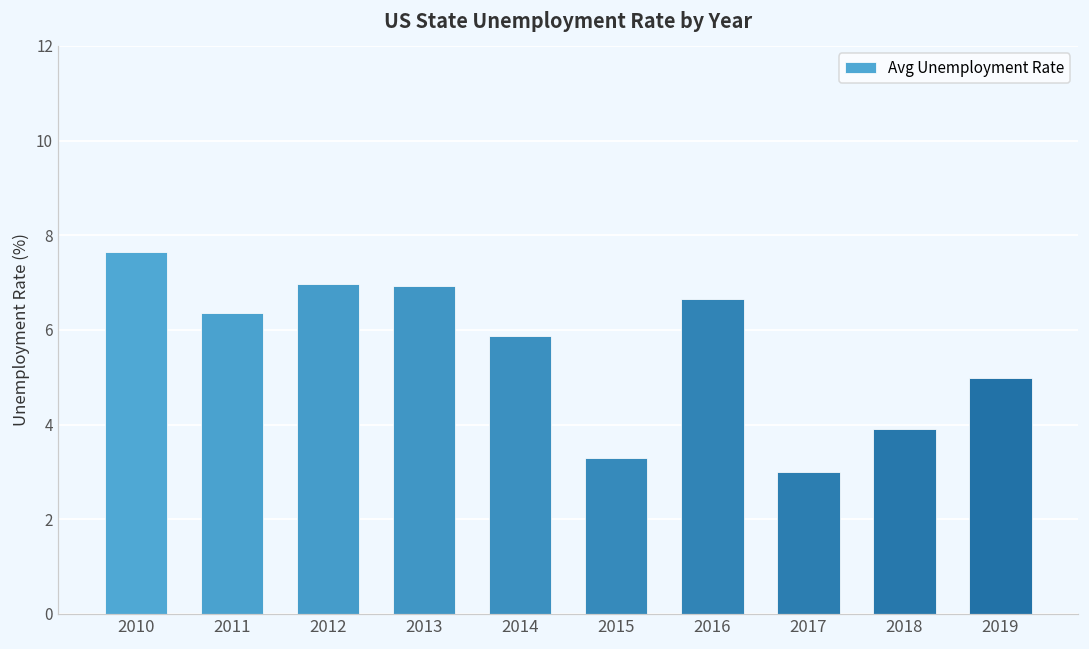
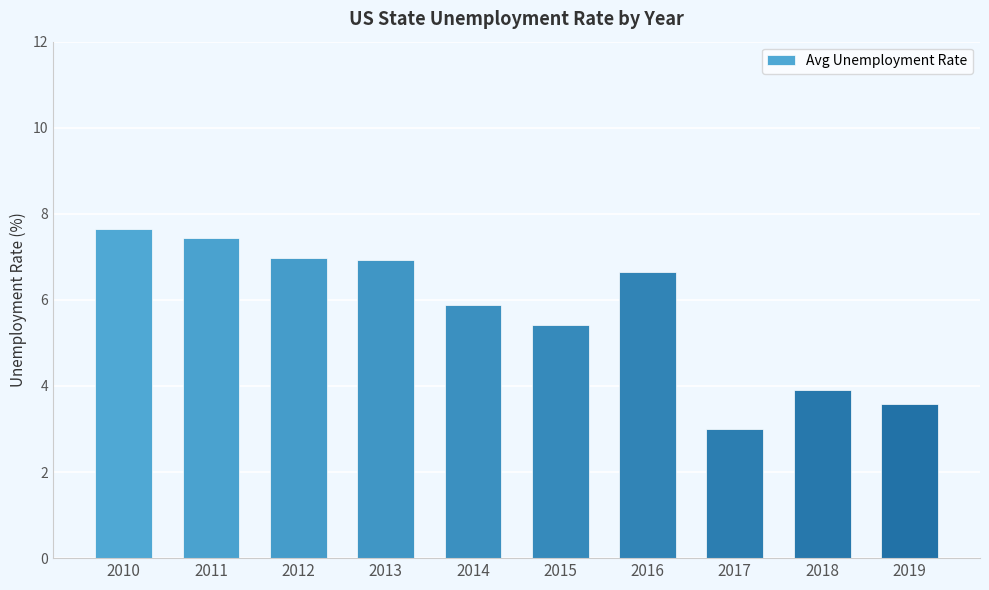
  {
    "2010": 7.7,
-   "2011": 6.4,
+   "2011": 7.4,
    "2012": 7.0,
    "2013": 6.9,
    "2014": 5.9,
-   "2015": 3.3,
+   "2015": 5.4,
    "2016": 6.7,
    "2017": 3.0,
    "2018": 3.9,
-   "2019": 5.0
+   "2019": 3.6
  }
